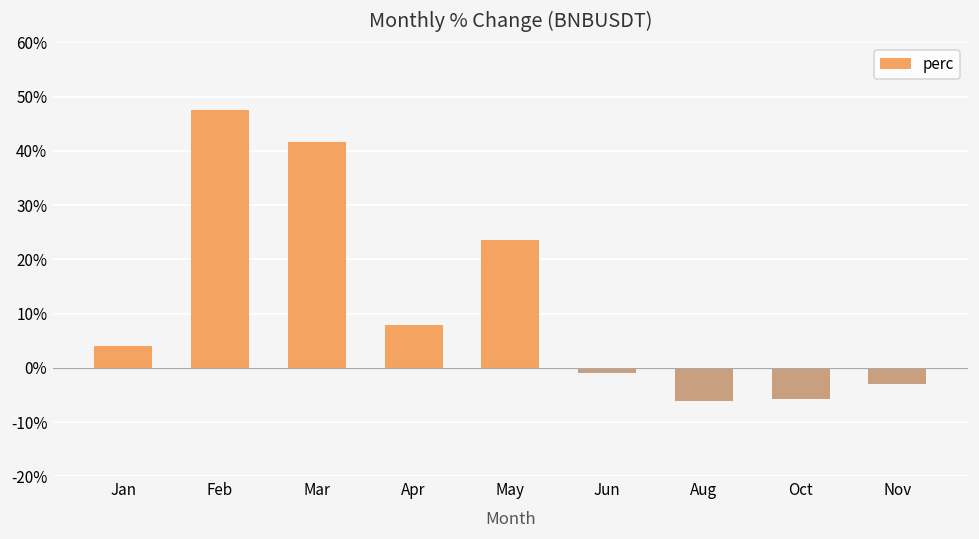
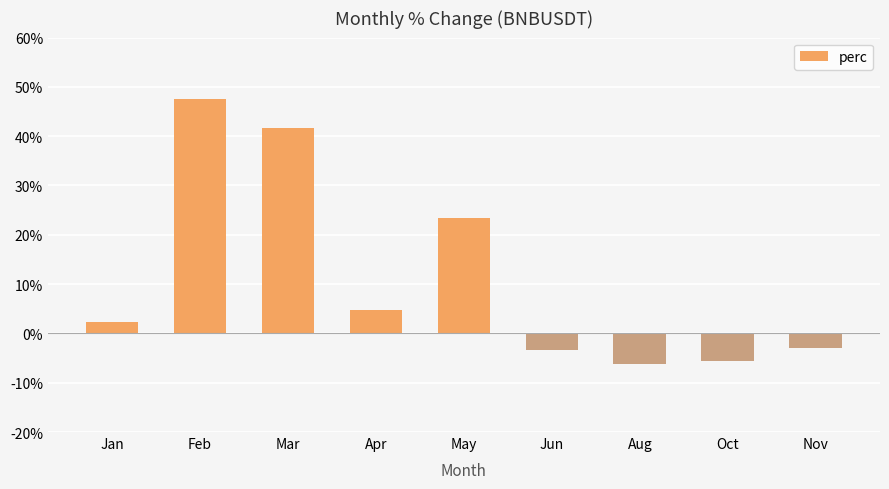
  {
-   "Jan": "4%",
+   "Jan": "2%",
    "Feb": "48%",
    "Mar": "42%",
-   "Apr": "8%",
+   "Apr": "5%",
    "May": "23%",
-   "Jun": "-1%",
+   "Jun": "-3%",
    "Aug": "-6%",
    "Oct": "-6%",
    "Nov": "-3%"
  }
